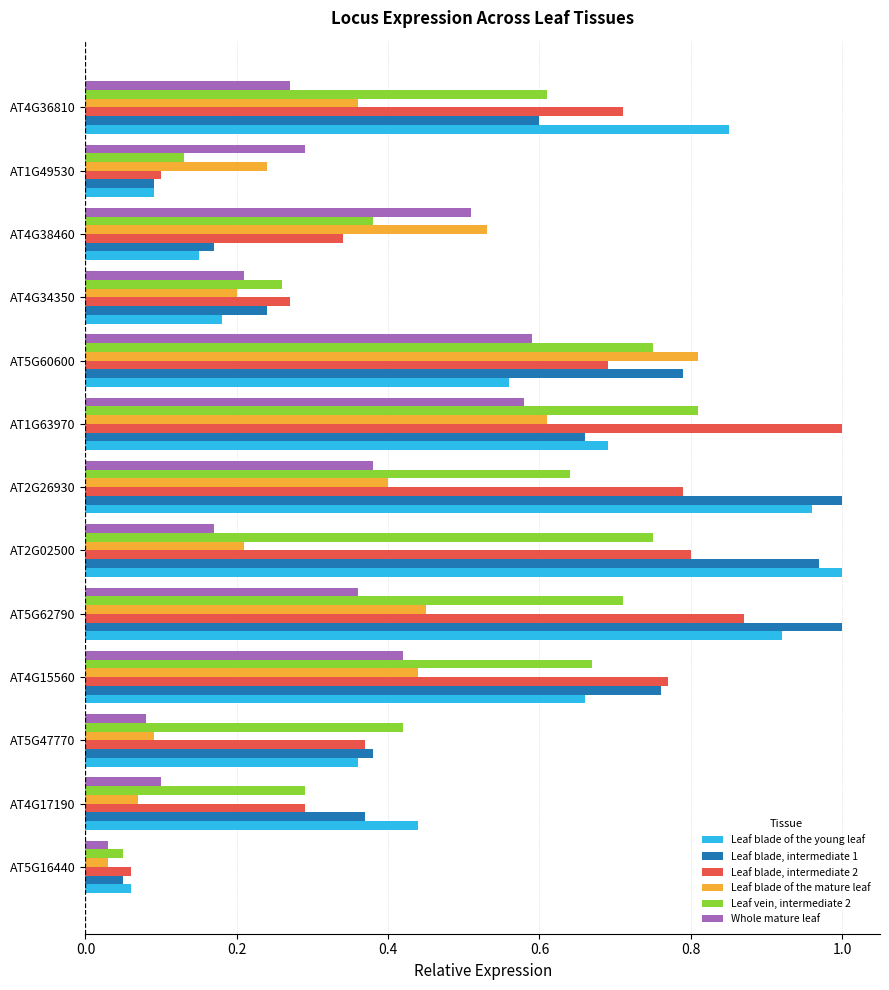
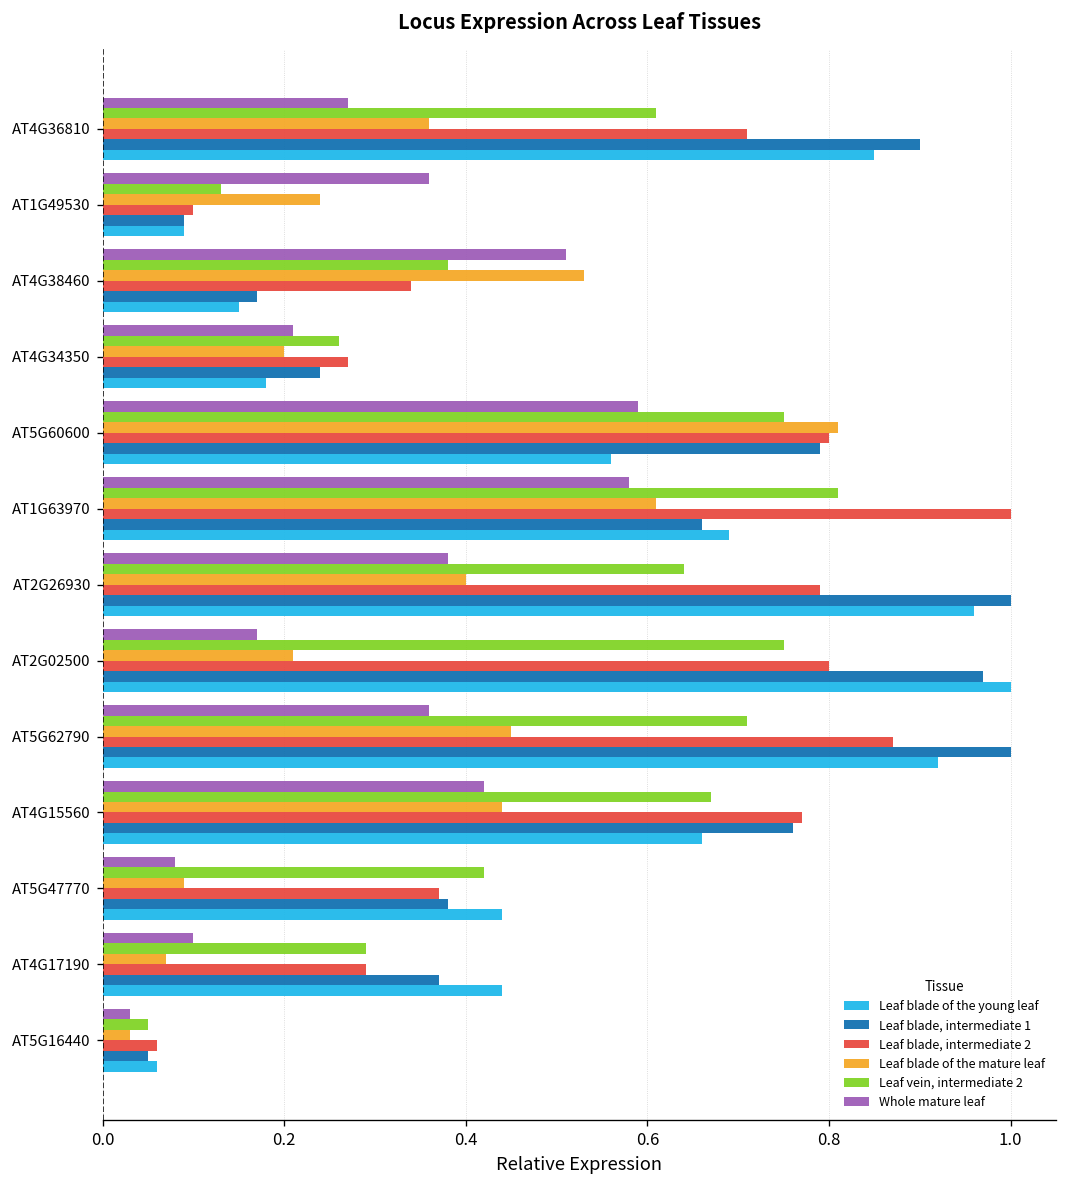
  {
    "Leaf blade of the young leaf": {
      "AT4G36810": 0.85,
      "AT1G49530": 0.09,
      "AT4G38460": 0.15,
      "AT4G34350": 0.18,
      "AT5G60600": 0.56,
      "AT1G63970": 0.69,
      "AT2G26930": 0.96,
      "AT2G02500": 1.00,
      "AT5G62790": 0.92,
      "AT4G15560": 0.66,
-     "AT5G47770": 0.36,
+     "AT5G47770": 0.44,
      "AT4G17190": 0.44,
      "AT5G16440": 0.06
    },
    "Leaf blade, intermediate 1": {
-     "AT4G36810": 0.6,
+     "AT4G36810": 0.9,
      "AT1G49530": 0.09,
      "AT4G38460": 0.17,
      "AT4G34350": 0.24,
      "AT5G60600": 0.79,
      "AT1G63970": 0.66,
      "AT2G26930": 1.0,
      "AT2G02500": 0.97,
      "AT5G62790": 1.0,
      "AT4G15560": 0.76,
      "AT5G47770": 0.38,
      "AT4G17190": 0.37,
      "AT5G16440": 0.05
    },
    "Leaf blade, intermediate 2": {
      "AT4G36810": 0.71,
      "AT1G49530": 0.10,
      "AT4G38460": 0.34,
      "AT4G34350": 0.27,
-     "AT5G60600": 0.69,
+     "AT5G60600": 0.80,
      "AT1G63970": 1.00,
      "AT2G26930": 0.79,
      "AT2G02500": 0.80,
      "AT5G62790": 0.87,
      "AT4G15560": 0.77,
      "AT5G47770": 0.37,
      "AT4G17190": 0.29,
      "AT5G16440": 0.06
    },
    "Leaf blade of the mature leaf": {
      "AT4G36810": 0.36,
      "AT1G49530": 0.24,
      "AT4G38460": 0.53,
      "AT4G34350": 0.20,
      "AT5G60600": 0.81,
      "AT1G63970": 0.61,
      "AT2G26930": 0.40,
      "AT2G02500": 0.21,
      "AT5G62790": 0.45,
      "AT4G15560": 0.44,
      "AT5G47770": 0.09,
      "AT4G17190": 0.07,
      "AT5G16440": 0.03
    },
    "Leaf vein, intermediate 2": {
      "AT4G36810": 0.61,
      "AT1G49530": 0.13,
      "AT4G38460": 0.38,
      "AT4G34350": 0.26,
      "AT5G60600": 0.75,
      "AT1G63970": 0.81,
      "AT2G26930": 0.64,
      "AT2G02500": 0.75,
      "AT5G62790": 0.71,
      "AT4G15560": 0.67,
      "AT5G47770": 0.42,
      "AT4G17190": 0.29,
      "AT5G16440": 0.05
    },
    "Whole mature leaf": {
      "AT4G36810": 0.27,
-     "AT1G49530": 0.29,
+     "AT1G49530": 0.36,
      "AT4G38460": 0.51,
      "AT4G34350": 0.21,
      "AT5G60600": 0.59,
      "AT1G63970": 0.58,
      "AT2G26930": 0.38,
      "AT2G02500": 0.17,
      "AT5G62790": 0.36,
      "AT4G15560": 0.42,
      "AT5G47770": 0.08,
      "AT4G17190": 0.10,
      "AT5G16440": 0.03
    }
  }
